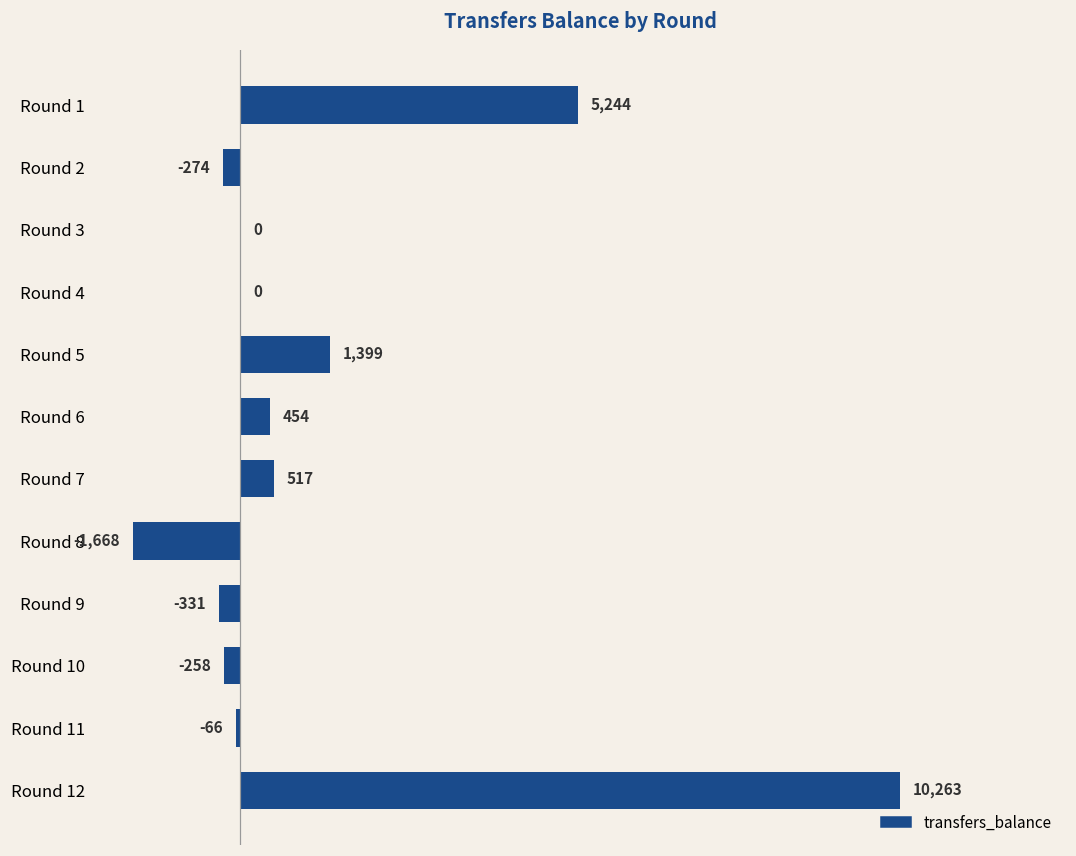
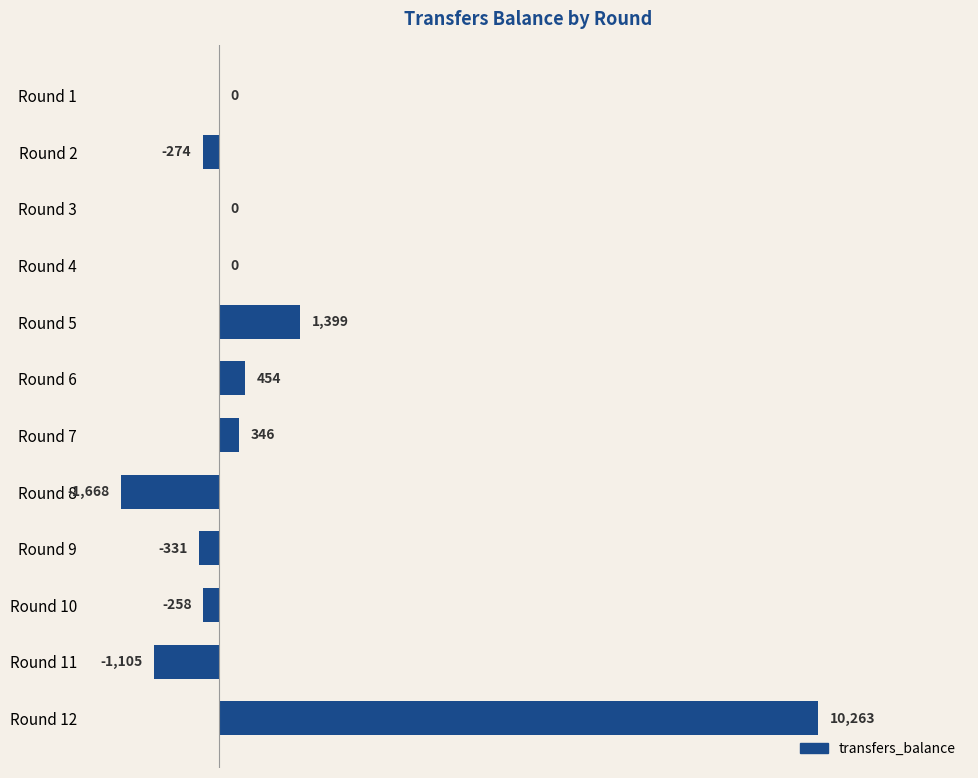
  {
-   "Round 1": "5,244",
+   "Round 1": "0",
    "Round 2": "-274",
    "Round 3": "0",
    "Round 4": "0",
    "Round 5": "1,399",
    "Round 6": "454",
-   "Round 7": "517",
+   "Round 7": "346",
    "Round 8": "-1,668",
    "Round 9": "-331",
    "Round 10": "-258",
-   "Round 11": "-66",
+   "Round 11": "-1,105",
    "Round 12": "10,263"
  }
